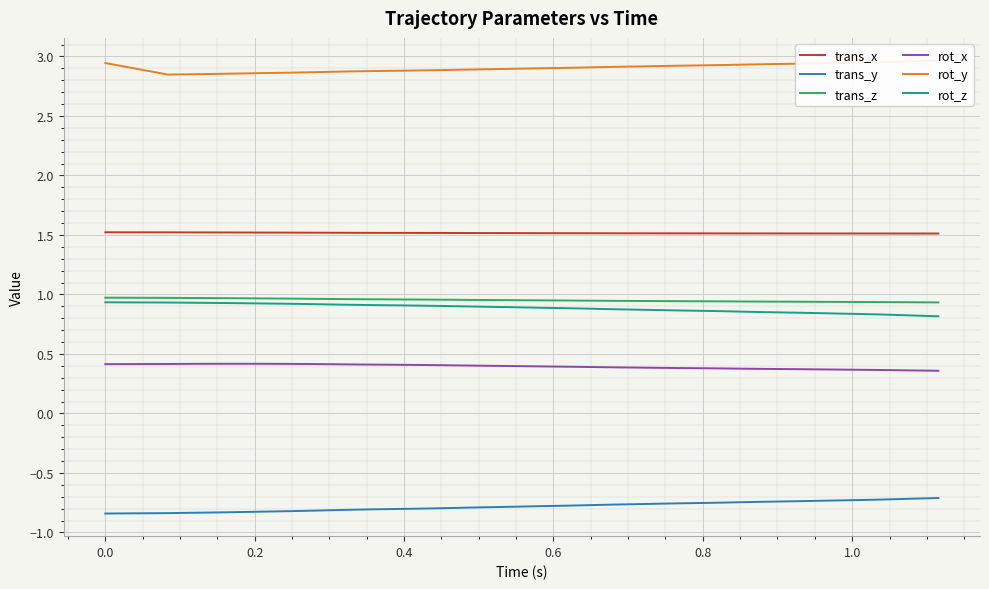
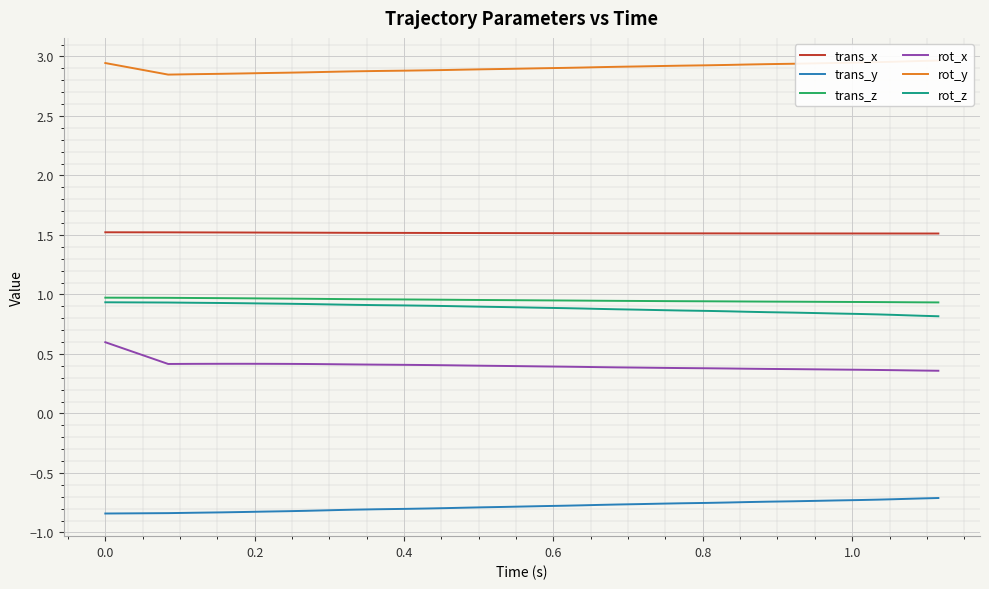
  {
    "trans_x": {
      "0.0": 1.52
    },
    "trans_y": {
      "0.0": -0.84
    },
    "rot_x": {
-     "0.0": 0.41
+     "0.0": 0.60
    },
    "rot_y": {
      "0.0": 2.94
    }
  }
